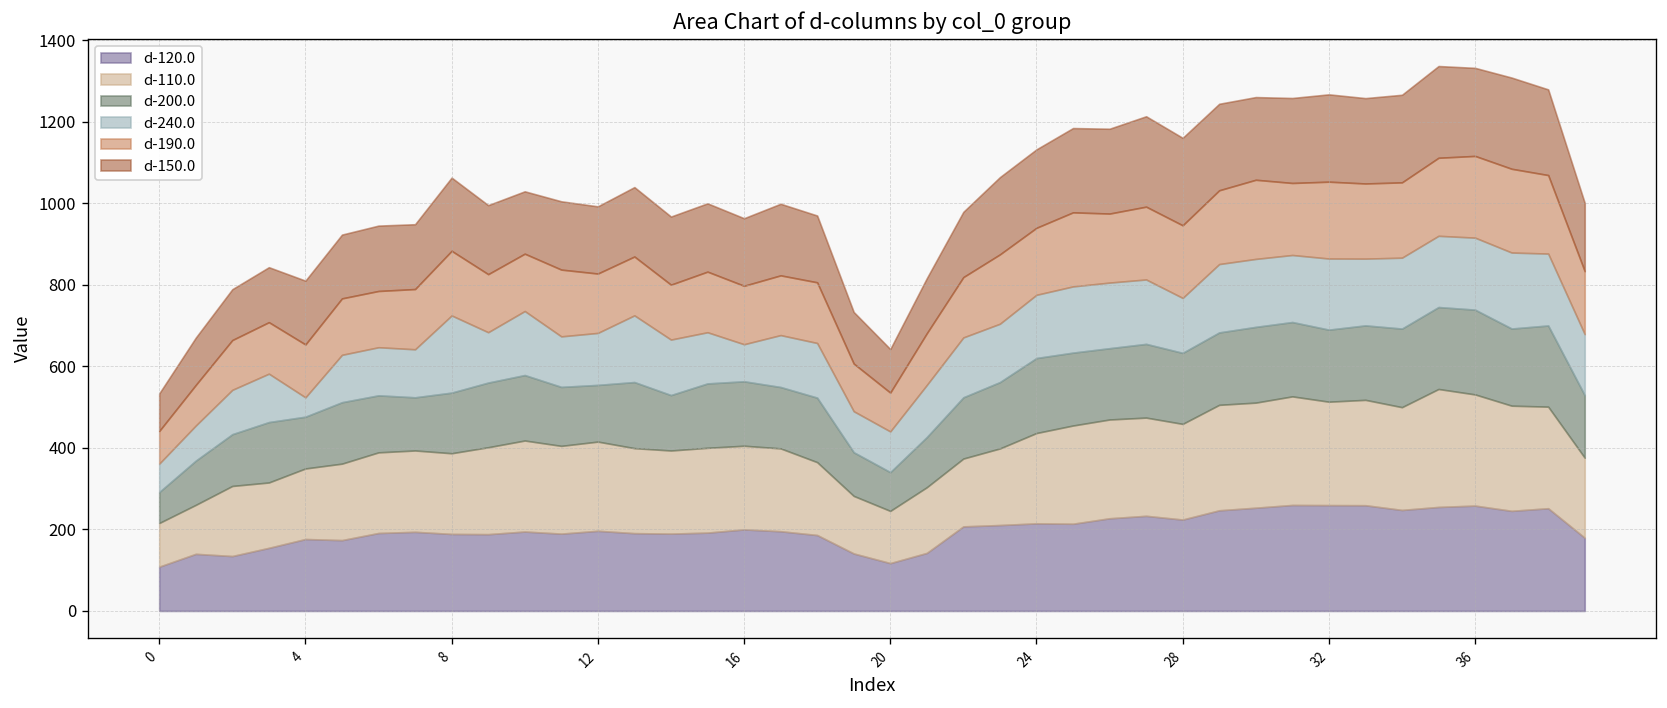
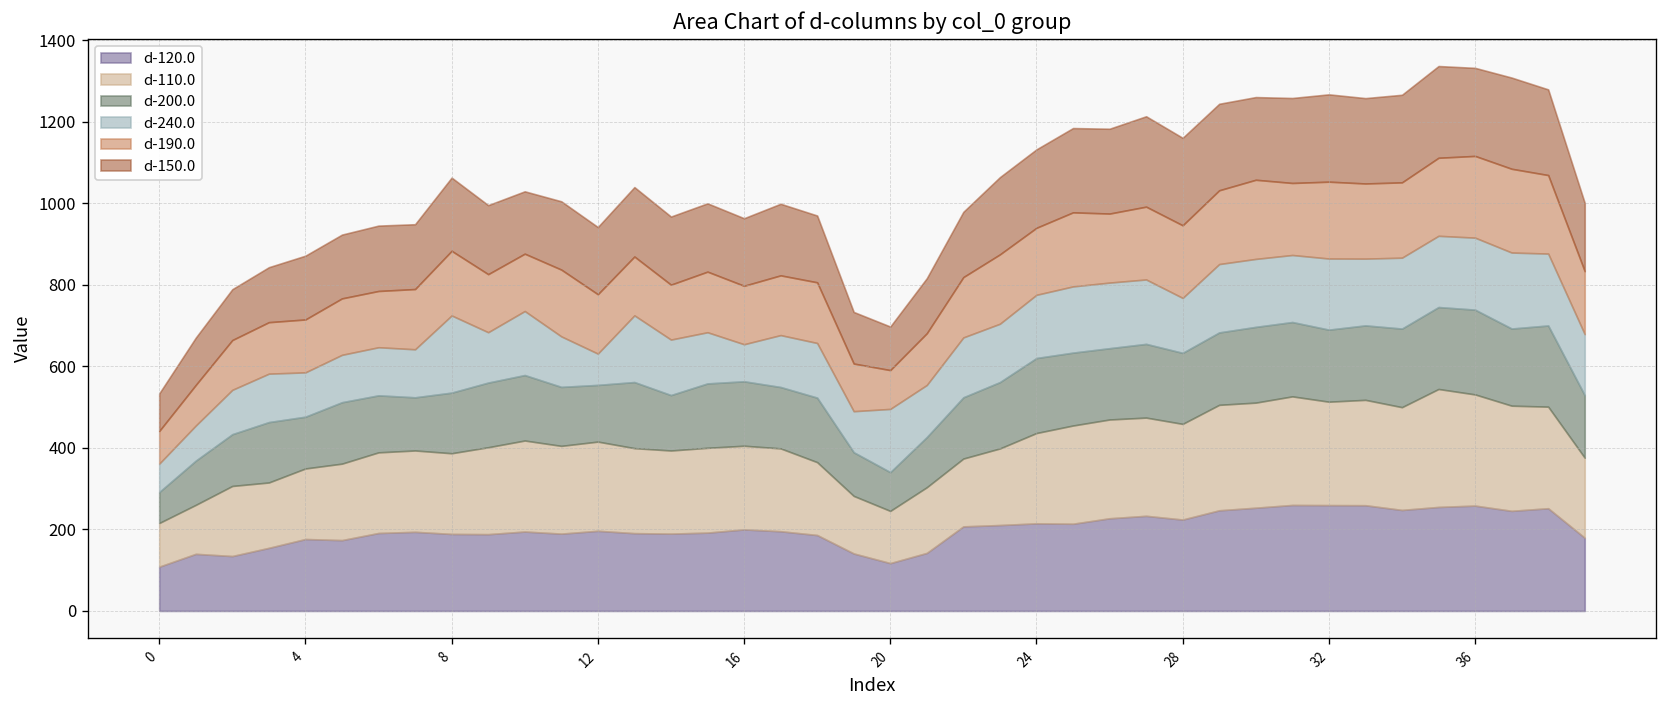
  {
    "d-240.0": {
      "0": 70,
-     "4": 50,
+     "4": 110,
      "8": 190,
-     "12": 130,
+     "12": 80,
      "16": 90,
-     "20": 100,
+     "20": 160,
      "24": 160,
      "28": 130,
      "32": 170,
      "36": 180
    }
  }
